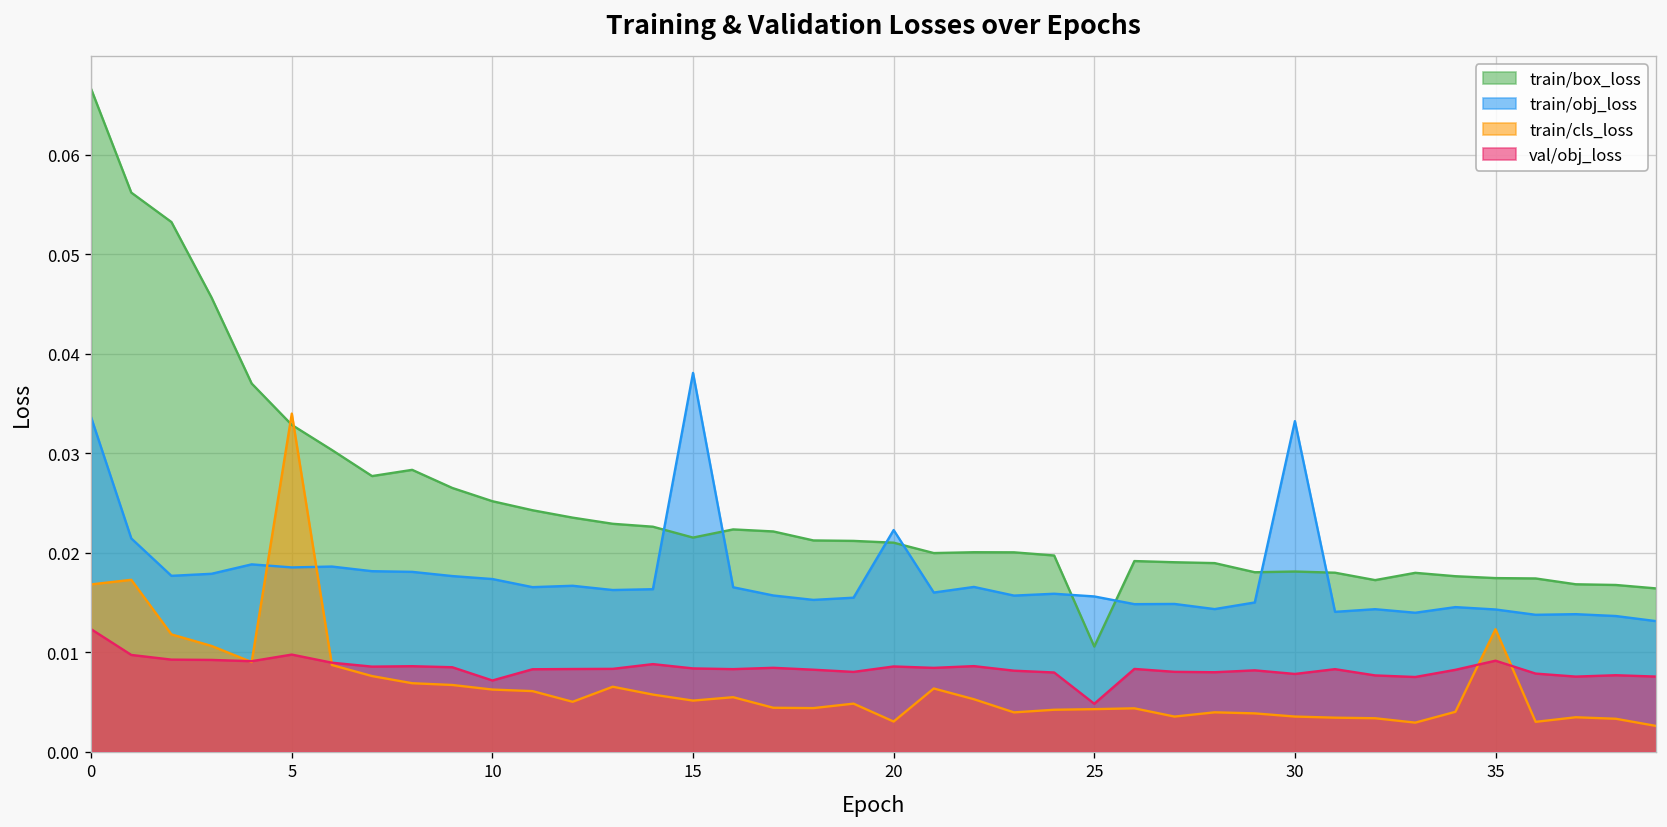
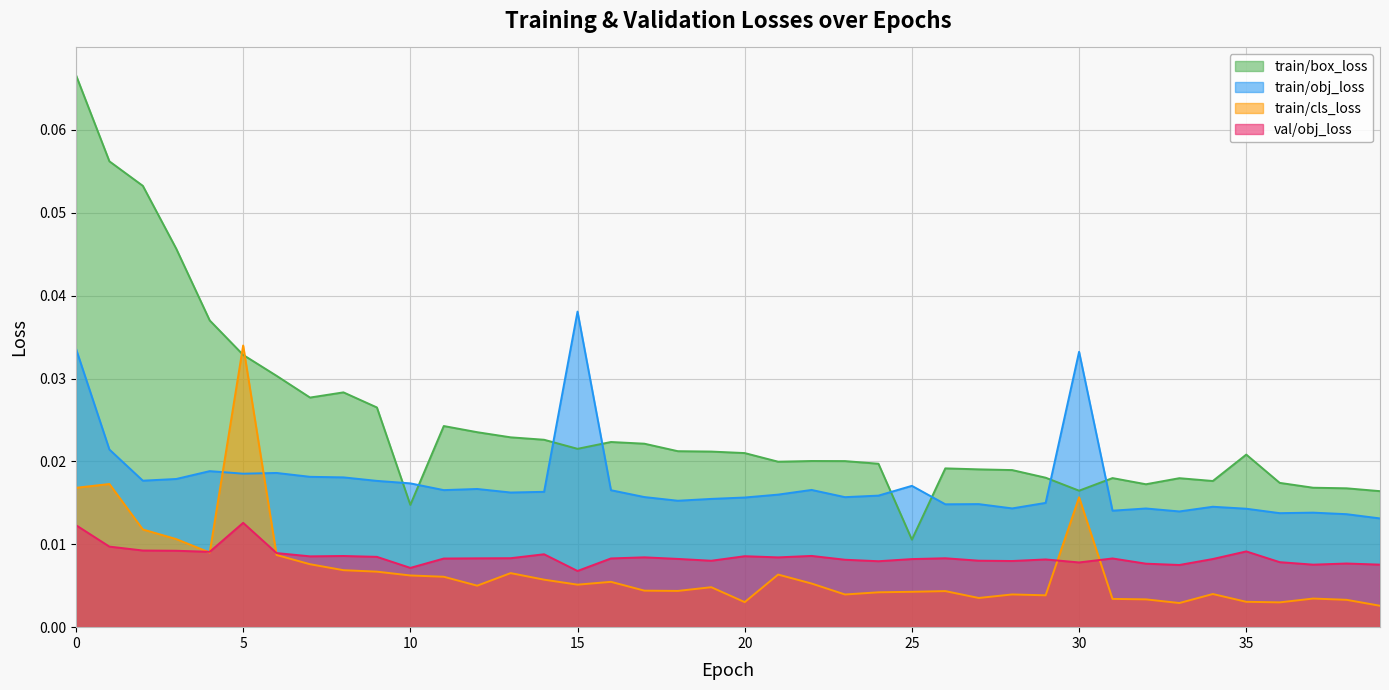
  {
    "train/box_loss": {
      "0": 0.067,
      "5": 0.033,
-     "10": 0.025,
+     "10": 0.015,
      "15": 0.022,
      "20": 0.021,
      "25": 0.011,
-     "30": 0.018,
-     "35": 0.017
+     "30": 0.016,
+     "35": 0.021
    },
    "train/obj_loss": {
      "0": 0.034,
      "5": 0.019,
      "10": 0.017,
      "15": 0.038,
-     "20": 0.022,
-     "25": 0.016,
+     "20": 0.016,
+     "25": 0.017,
      "30": 0.033,
      "35": 0.014
    },
    "train/cls_loss": {
      "0": 0.017,
      "5": 0.034,
      "10": 0.006,
      "15": 0.005,
      "20": 0.003,
      "25": 0.004,
-     "30": 0.004,
-     "35": 0.012
+     "30": 0.016,
+     "35": 0.003
    },
    "val/obj_loss": {
      "0": 0.012,
-     "5": 0.010,
+     "5": 0.013,
      "10": 0.007,
-     "15": 0.008,
+     "15": 0.007,
      "20": 0.009,
-     "25": 0.005,
+     "25": 0.008,
      "30": 0.008,
      "35": 0.009
    }
  }
